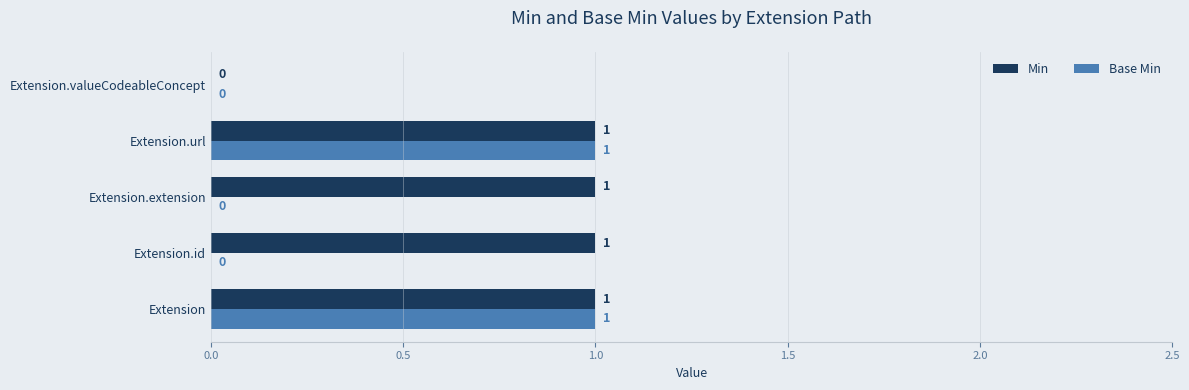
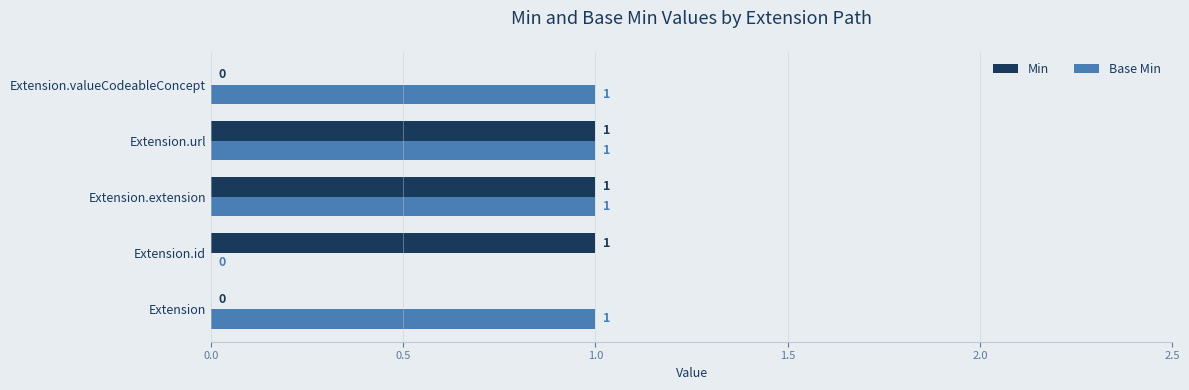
  {
    "Min": {
      "Extension.valueCodeableConcept": 0,
      "Extension.url": 1,
      "Extension.extension": 1,
      "Extension.id": 1,
-     "Extension": 1
+     "Extension": 0
    },
    "Base Min": {
-     "Extension.valueCodeableConcept": 0,
+     "Extension.valueCodeableConcept": 1,
      "Extension.url": 1,
-     "Extension.extension": 0,
+     "Extension.extension": 1,
      "Extension.id": 0,
      "Extension": 1
    }
  }
